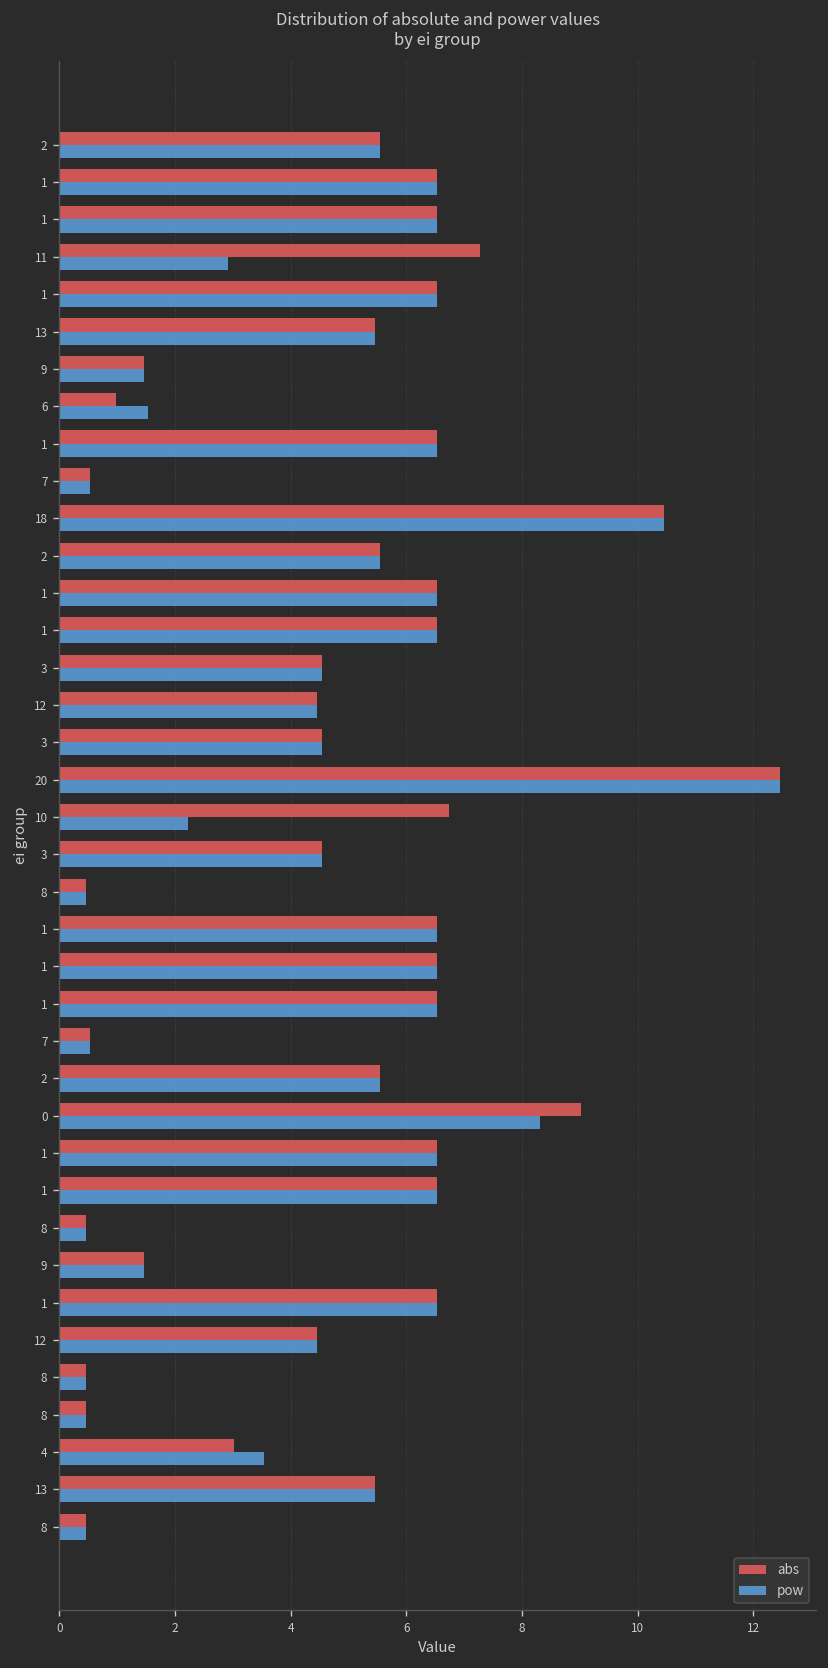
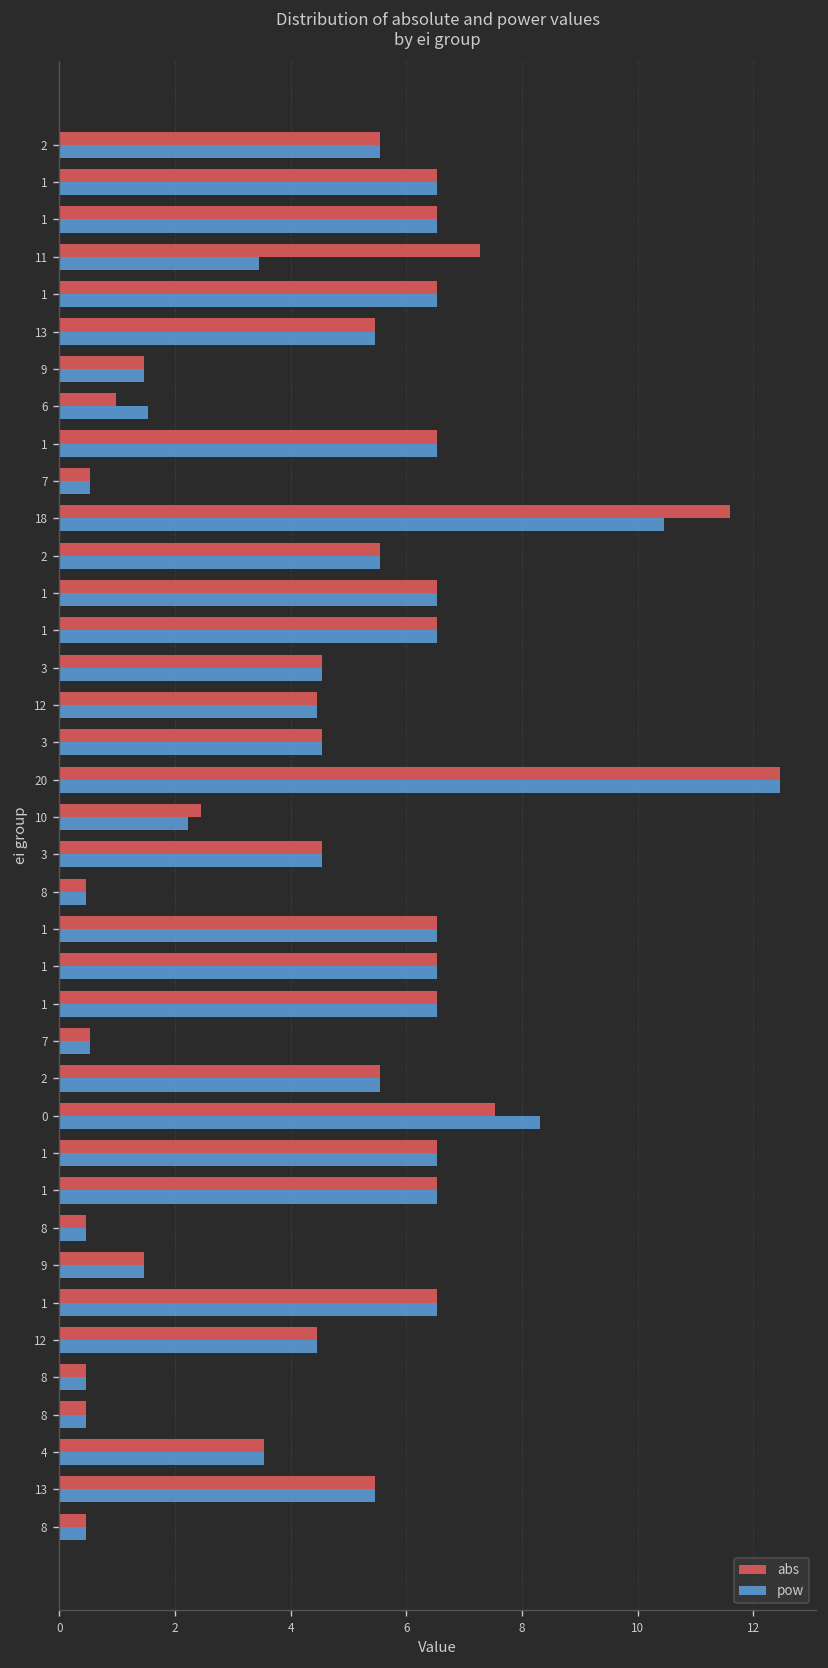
  {
    "abs": {
      "11": 7.3,
      "6": 1.0,
-     "18": 10.5,
+     "18": 11.6,
      "20": 12.5,
-     "10": 6.7,
-     "0": 9.0,
-     "4": 3.0
+     "10": 2.5,
+     "0": 7.5,
+     "4": 3.5
    },
    "pow": {
-     "11": 2.9,
+     "11": 3.5,
      "6": 1.5,
      "18": 10.5,
      "20": 12.5,
      "10": 2.2,
      "0": 8.3,
      "4": 3.5
    }
  }
